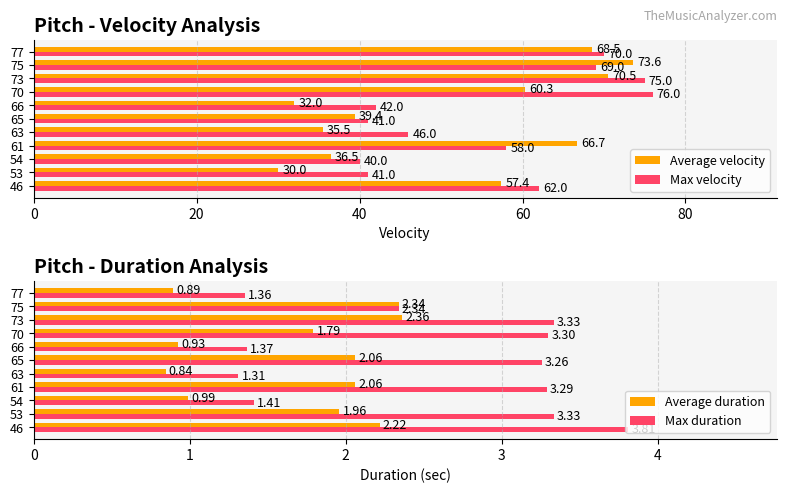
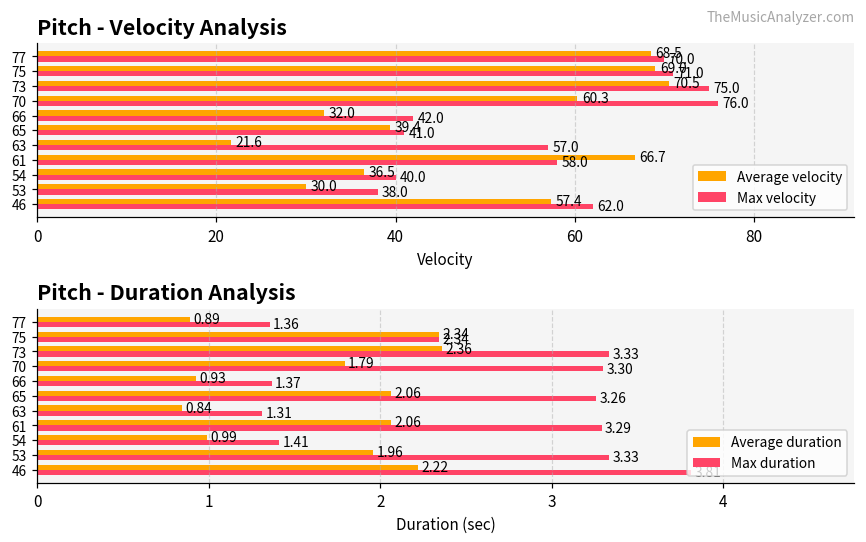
  {
    "Pitch - Velocity Analysis": {
      "Average velocity": {
-       "75": 73.6,
+       "75": 69.0,
        "70": 60.3,
        "66": 32.0,
-       "63": 35.5,
+       "63": 21.6,
        "61": 66.7,
        "54": 36.5,
        "53": 30.0,
        "46": 57.4
      },
      "Max velocity": {
-       "75": 69.0,
+       "75": 71.0,
        "73": 75.0,
        "70": 76.0,
        "66": 42.0,
-       "63": 46.0,
+       "63": 57.0,
        "61": 58.0,
        "54": 40.0,
-       "53": 41.0,
+       "53": 38.0,
        "46": 62.0
      }
    },
    "Pitch - Duration Analysis": {
      "Average duration": {
        "77": 0.89,
        "70": 1.79,
        "66": 0.93,
        "65": 2.06,
        "63": 0.84,
        "61": 2.06,
        "54": 0.99,
        "53": 1.96,
        "46": 2.22
      },
      "Max duration": {
        "77": 1.36,
        "73": 3.33,
        "70": 3.30,
        "66": 1.37,
        "65": 3.26,
        "63": 1.31,
        "61": 3.29,
        "54": 1.41,
        "53": 3.33
      }
    }
  }
